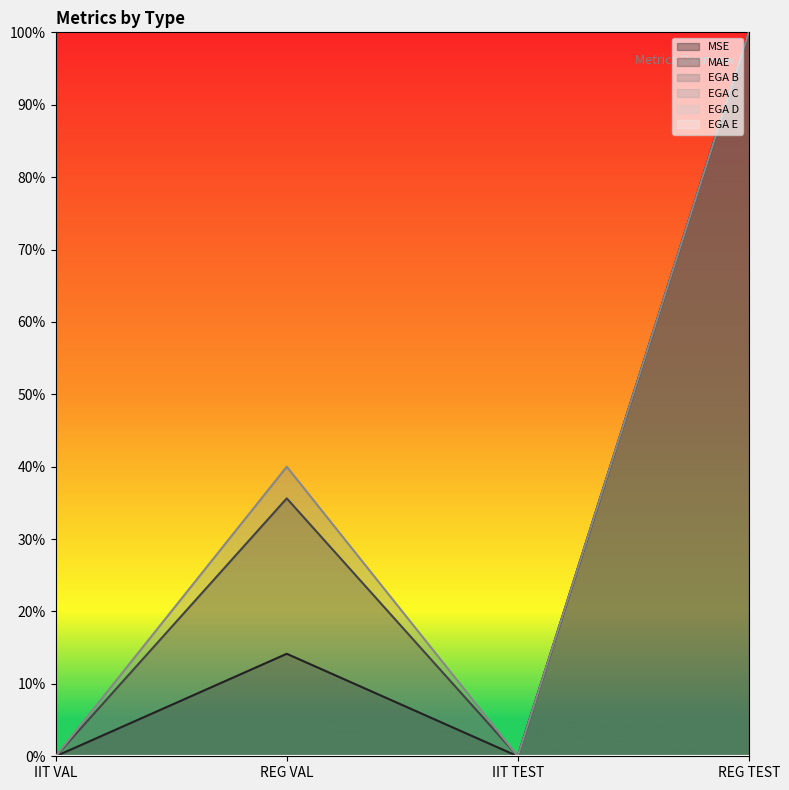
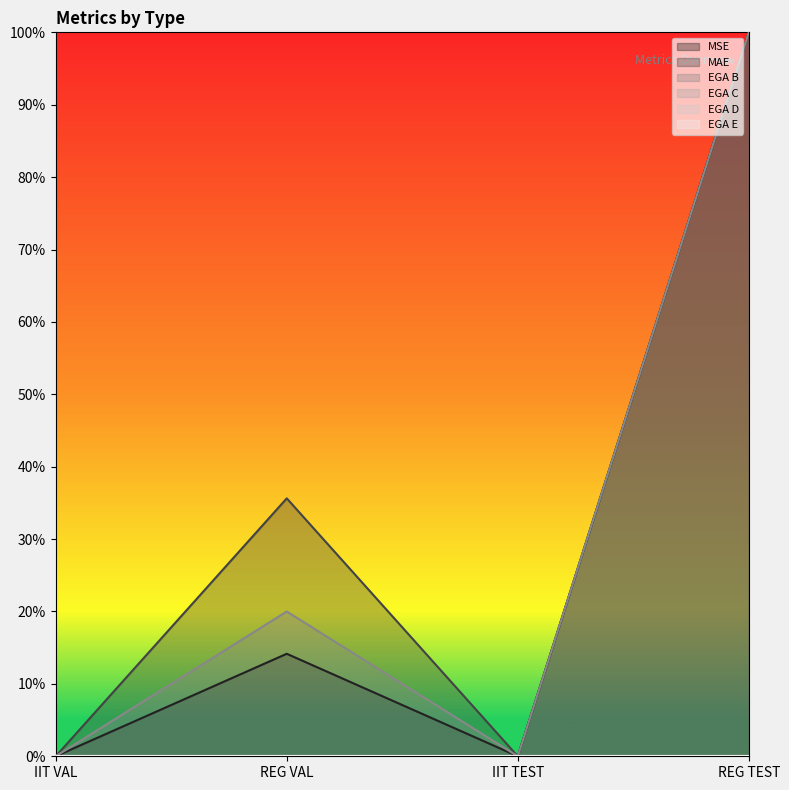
  {
    "EGA B": {
-     "REG VAL": "40%"
+     "REG VAL": "20%"
    },
    "EGA E": {
      "REG VAL": "0%",
      "REG TEST": "0%"
    }
  }
